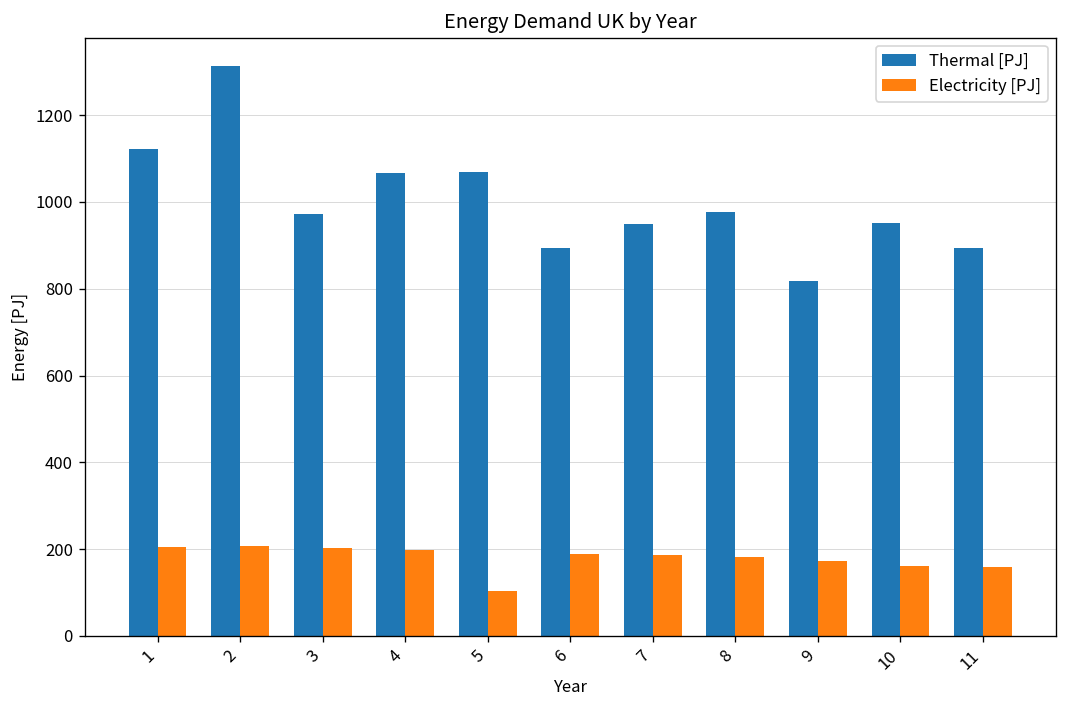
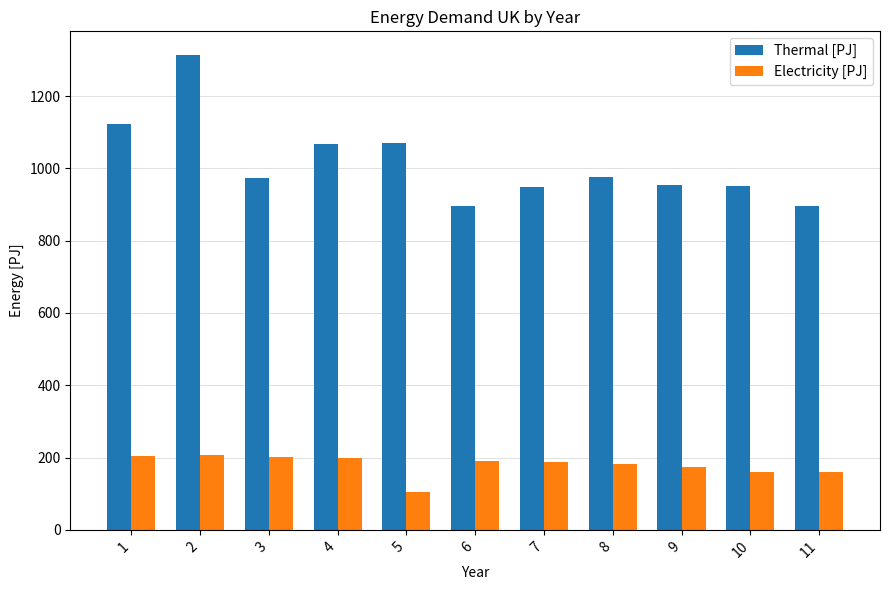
  {
    "Thermal [PJ]": {
      "1": 1120,
      "2": 1310,
      "3": 970,
      "4": 1070,
      "5": 1070,
      "6": 890,
      "7": 950,
      "8": 980,
-     "9": 820,
+     "9": 950,
      "10": 950,
      "11": 890
    },
    "Electricity [PJ]": {
      "1": 200,
      "2": 210,
      "3": 200,
      "4": 200,
      "5": 100,
      "6": 190,
      "7": 190,
      "8": 180,
      "9": 170,
      "10": 160,
      "11": 160
    }
  }
